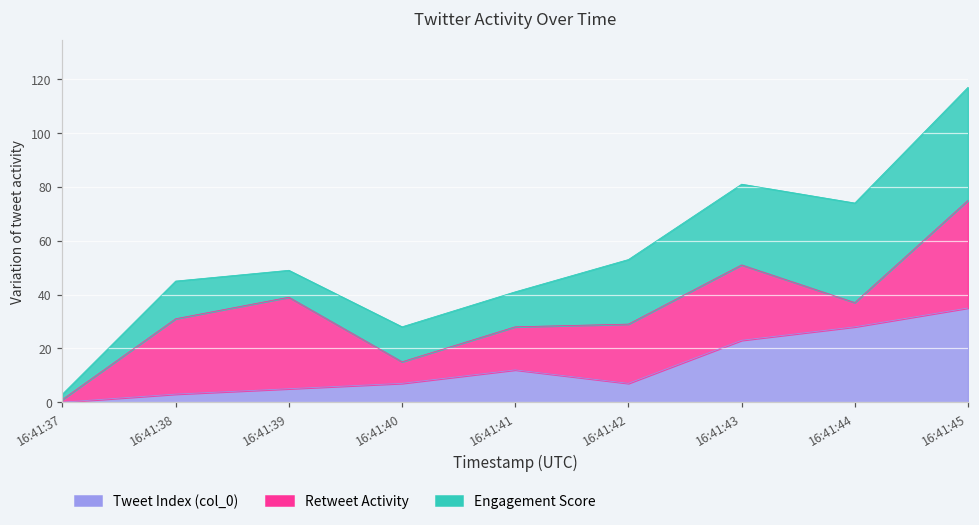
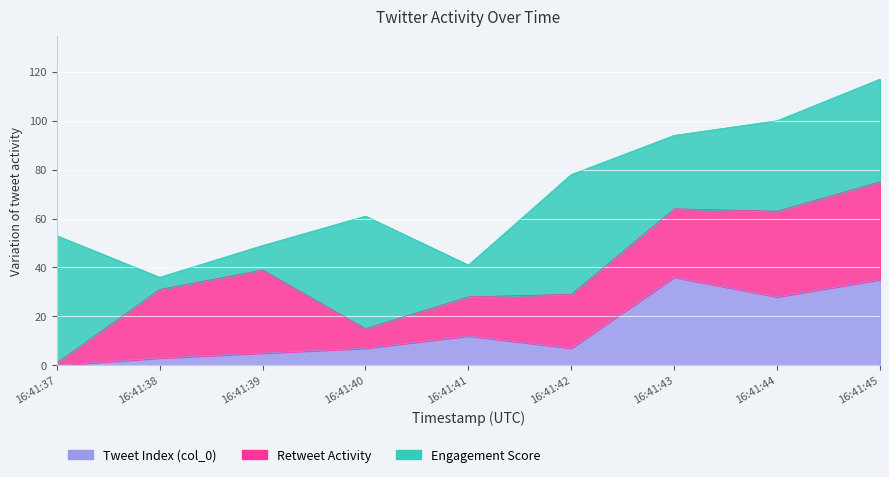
  {
    "Tweet Index (col_0)": {
      "16:41:38": 3,
      "16:41:39": 5,
      "16:41:40": 7,
      "16:41:41": 12,
      "16:41:42": 7,
-     "16:41:43": 23,
+     "16:41:43": 36,
      "16:41:44": 28,
      "16:41:45": 35
    },
    "Retweet Activity": {
      "16:41:38": 28,
      "16:41:39": 34,
      "16:41:40": 8,
      "16:41:41": 16,
      "16:41:42": 22,
      "16:41:43": 28,
-     "16:41:44": 9,
+     "16:41:44": 35,
      "16:41:45": 40
    },
    "Engagement Score": {
-     "16:41:37": 2,
-     "16:41:38": 14,
+     "16:41:37": 52,
+     "16:41:38": 5,
      "16:41:39": 10,
-     "16:41:40": 13,
+     "16:41:40": 46,
      "16:41:41": 13,
-     "16:41:42": 24,
+     "16:41:42": 49,
      "16:41:43": 30,
      "16:41:44": 37,
      "16:41:45": 42
    }
  }
